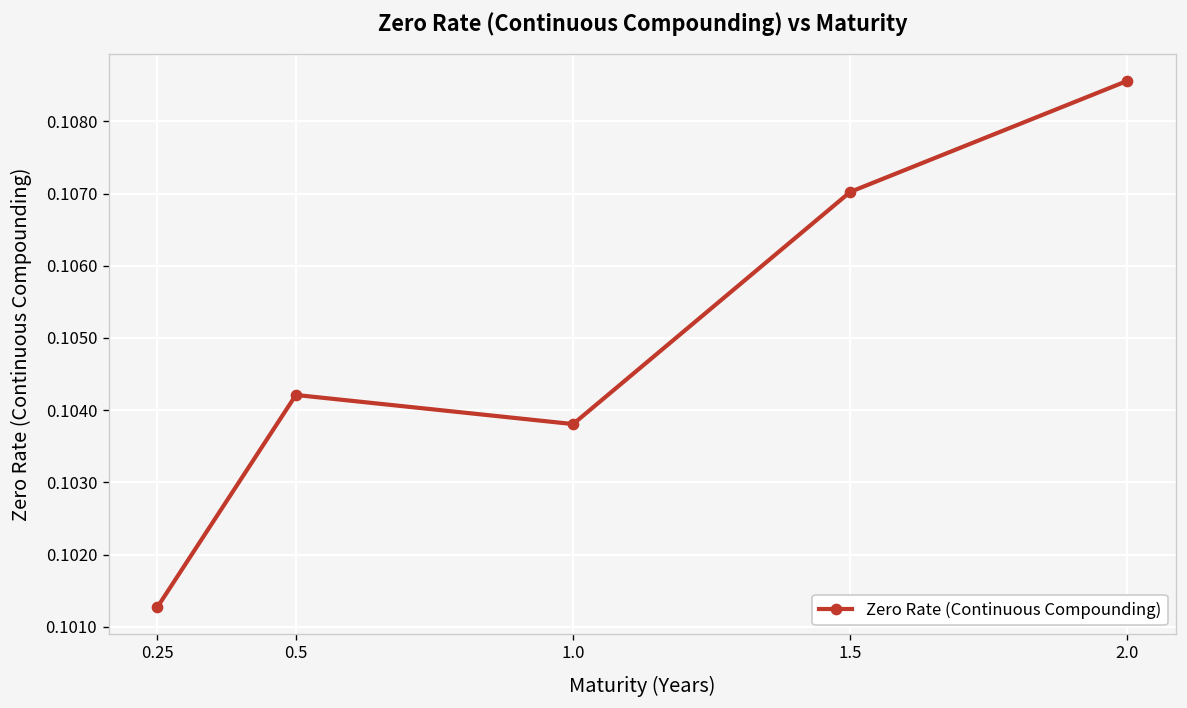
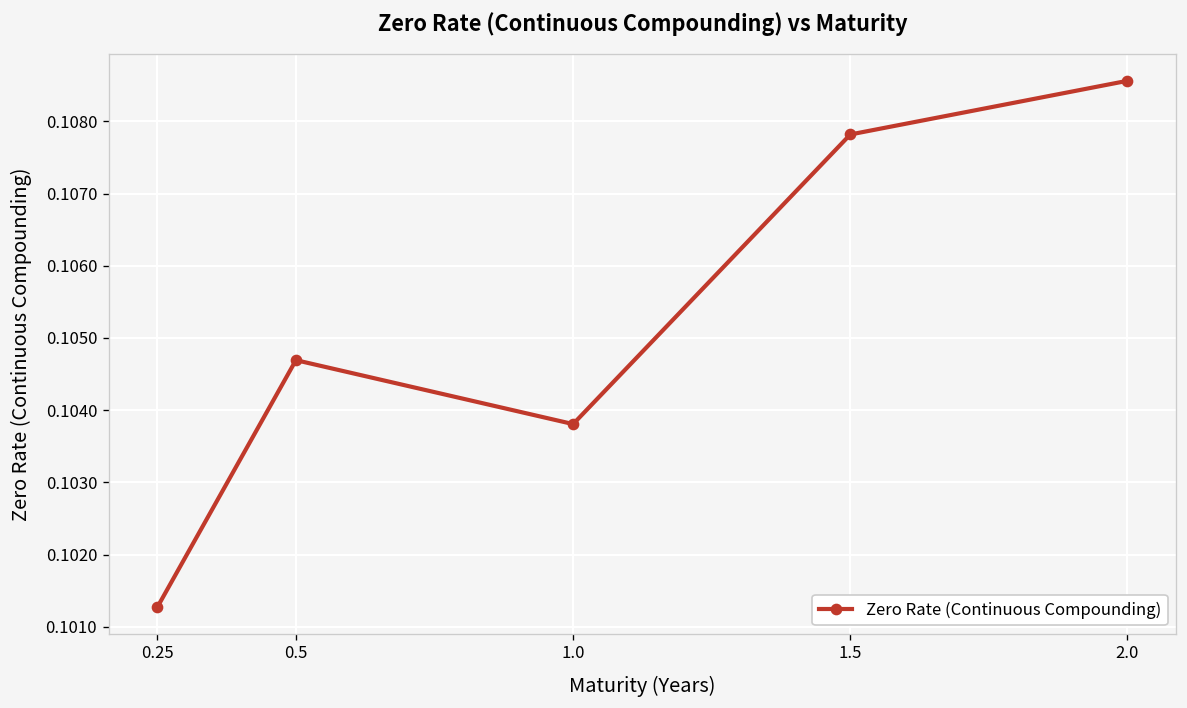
  {
    "0.25": 0.1013,
-   "0.5": 0.1042,
+   "0.5": 0.1047,
    "1.0": 0.1038,
-   "1.5": 0.1070,
+   "1.5": 0.1078,
    "2.0": 0.1086
  }
